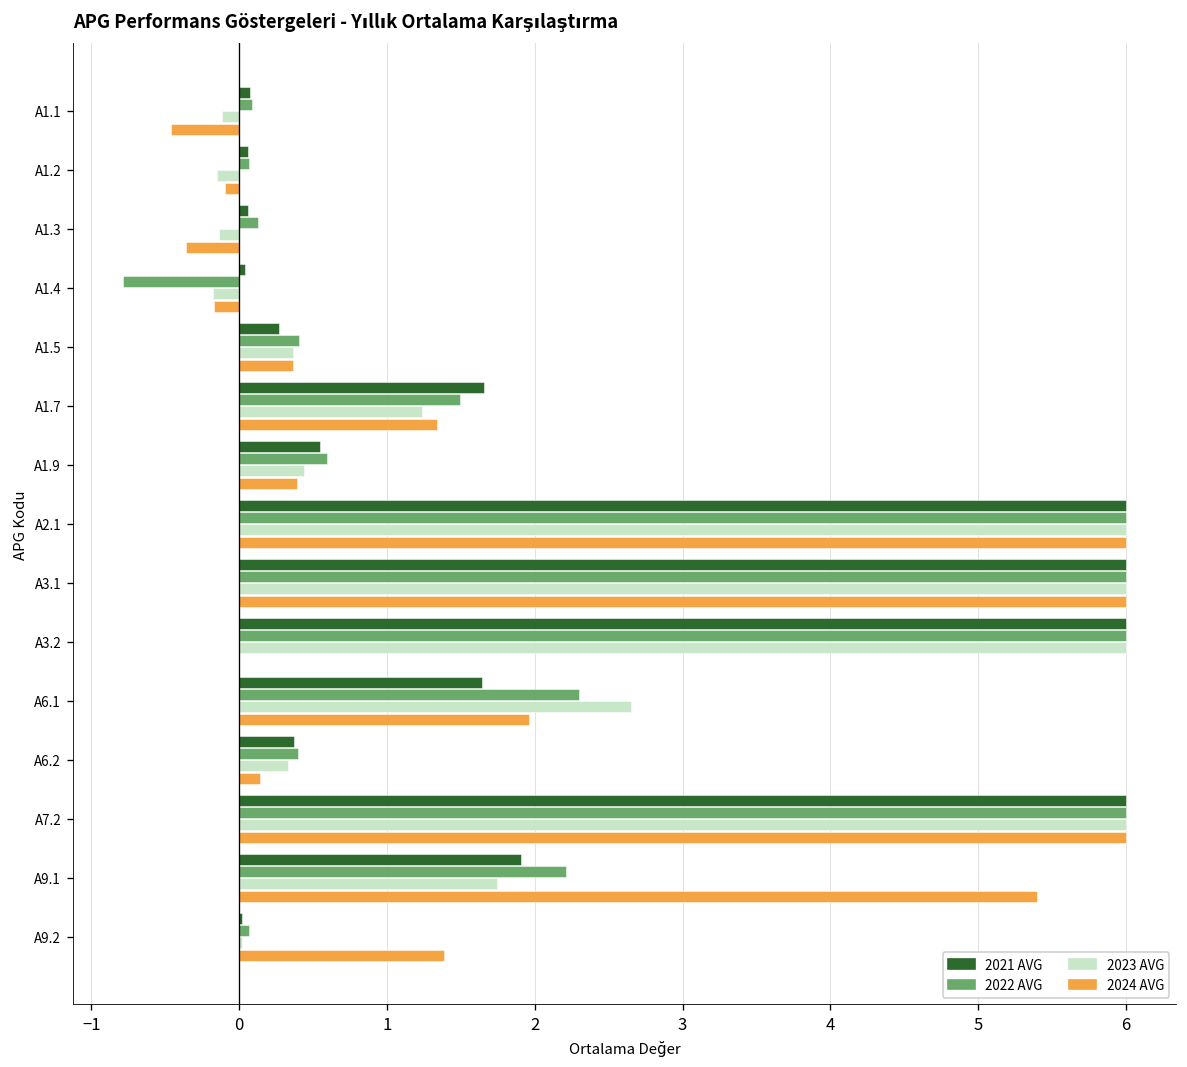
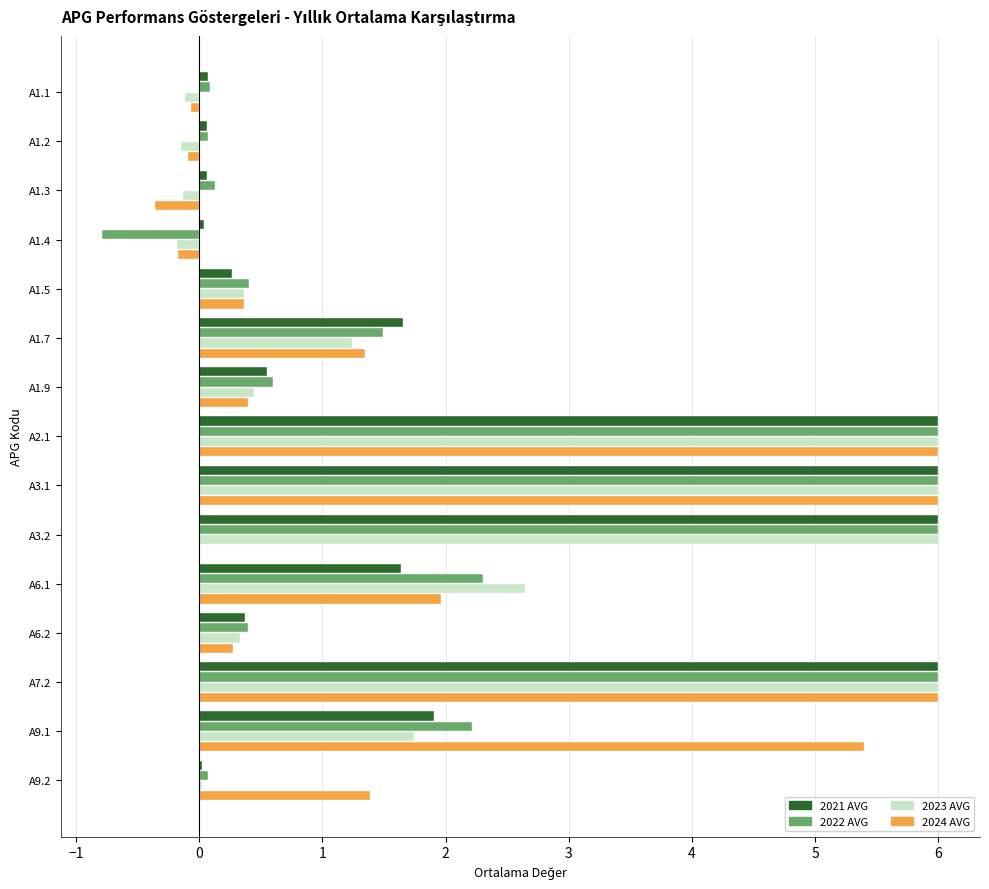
  {
    "2021 AVG": {
      "A1.1": 0.07,
      "A1.2": 0.06,
      "A1.3": 0.06,
      "A1.4": 0.04,
      "A1.5": 0.27,
      "A1.7": 1.65,
      "A1.9": 0.55,
      "A2.1": 6.00,
      "A3.1": 6.00,
      "A3.2": 6.00,
      "A6.1": 1.64,
      "A6.2": 0.37,
      "A7.2": 6.00,
      "A9.1": 1.91
    },
    "2022 AVG": {
      "A1.1": 0.09,
      "A1.2": 0.07,
      "A1.3": 0.12,
      "A1.4": -0.79,
      "A1.5": 0.40,
      "A1.7": 1.49,
      "A1.9": 0.60,
      "A2.1": 6.00,
      "A3.1": 6.00,
      "A3.2": 6.00,
      "A6.1": 2.30,
      "A6.2": 0.40,
      "A7.2": 6.00,
      "A9.1": 2.21,
      "A9.2": 0.07
    },
    "2023 AVG": {
      "A1.1": -0.12,
      "A1.2": -0.15,
      "A1.3": -0.13,
      "A1.4": -0.18,
      "A1.5": 0.37,
      "A1.7": 1.24,
      "A1.9": 0.44,
      "A2.1": 6.00,
      "A3.1": 6.00,
      "A3.2": 6.00,
      "A6.1": 2.65,
      "A6.2": 0.33,
      "A7.2": 6.00,
      "A9.1": 1.75
    },
    "2024 AVG": {
-     "A1.1": -0.46,
+     "A1.1": -0.07,
      "A1.2": -0.09,
      "A1.3": -0.36,
      "A1.4": -0.17,
      "A1.5": 0.36,
      "A1.7": 1.34,
      "A1.9": 0.39,
      "A2.1": 6.00,
      "A3.1": 6.00,
      "A3.2": 0.00,
      "A6.1": 1.96,
-     "A6.2": 0.14,
+     "A6.2": 0.27,
      "A7.2": 6.00,
      "A9.1": 5.40,
      "A9.2": 1.38
    }
  }
